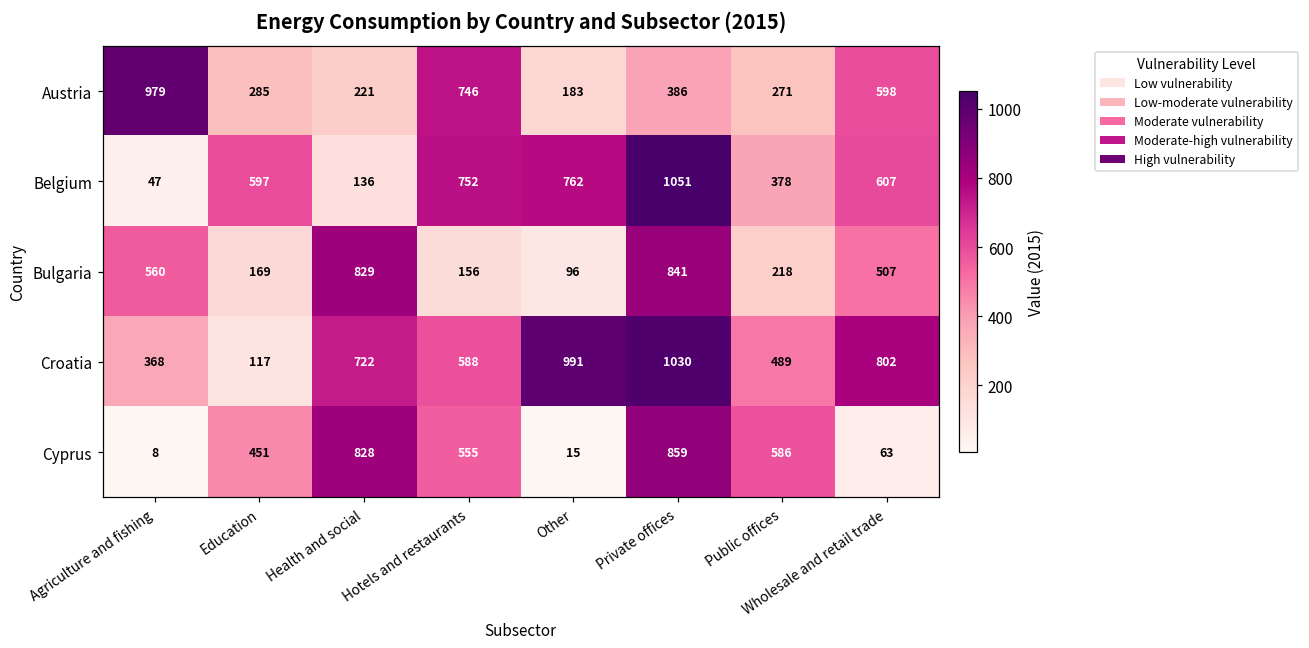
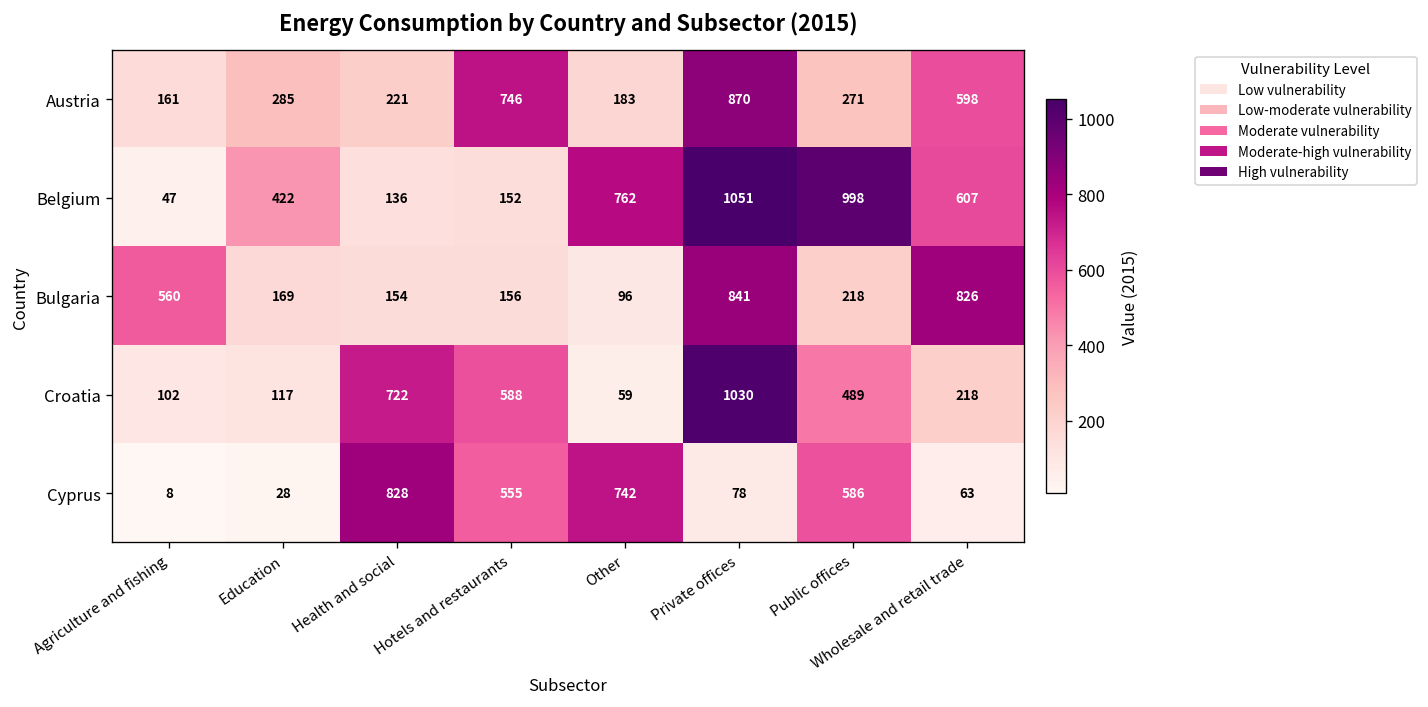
  {
    "Austria": {
-     "Agriculture and fishing": 979,
+     "Agriculture and fishing": 161,
      "Education": 285,
      "Health and social": 221,
      "Hotels and restaurants": 746,
      "Other": 183,
-     "Private offices": 386,
+     "Private offices": 870,
      "Public offices": 271,
      "Wholesale and retail trade": 598
    },
    "Belgium": {
      "Agriculture and fishing": 47,
-     "Education": 597,
+     "Education": 422,
      "Health and social": 136,
-     "Hotels and restaurants": 752,
+     "Hotels and restaurants": 152,
      "Other": 762,
      "Private offices": 1051,
-     "Public offices": 378,
+     "Public offices": 998,
      "Wholesale and retail trade": 607
    },
    "Bulgaria": {
      "Agriculture and fishing": 560,
      "Education": 169,
-     "Health and social": 829,
+     "Health and social": 154,
      "Hotels and restaurants": 156,
      "Other": 96,
      "Private offices": 841,
      "Public offices": 218,
-     "Wholesale and retail trade": 507
+     "Wholesale and retail trade": 826
    },
    "Croatia": {
-     "Agriculture and fishing": 368,
+     "Agriculture and fishing": 102,
      "Education": 117,
      "Health and social": 722,
      "Hotels and restaurants": 588,
-     "Other": 991,
+     "Other": 59,
      "Private offices": 1030,
      "Public offices": 489,
-     "Wholesale and retail trade": 802
+     "Wholesale and retail trade": 218
    },
    "Cyprus": {
      "Agriculture and fishing": 8,
-     "Education": 451,
+     "Education": 28,
      "Health and social": 828,
      "Hotels and restaurants": 555,
-     "Other": 15,
-     "Private offices": 859,
+     "Other": 742,
+     "Private offices": 78,
      "Public offices": 586,
      "Wholesale and retail trade": 63
    }
  }
